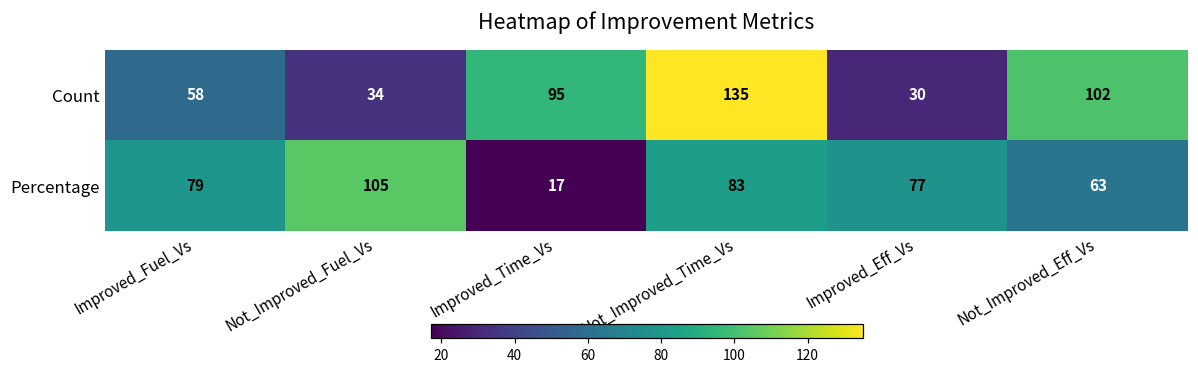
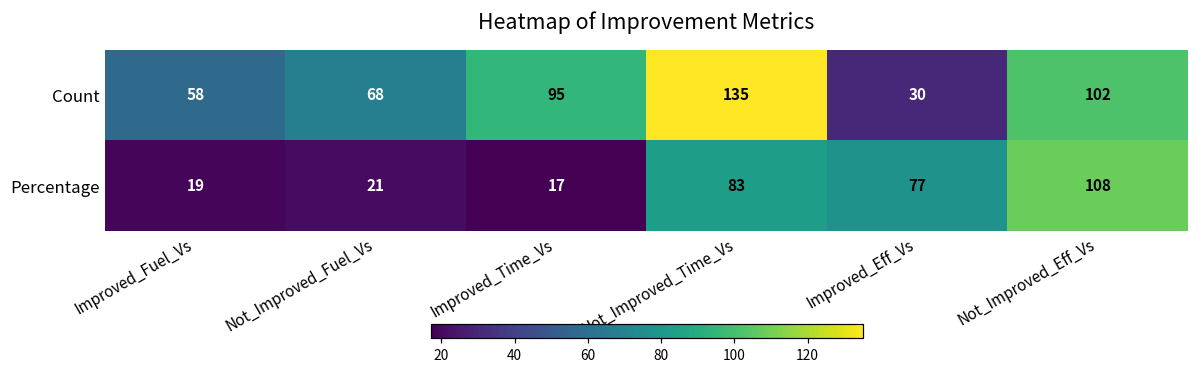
  {
    "Count": {
      "Improved_Fuel_Vs": 58,
-     "Not_Improved_Fuel_Vs": 34,
+     "Not_Improved_Fuel_Vs": 68,
      "Improved_Time_Vs": 95,
      "Not_Improved_Time_Vs": 135,
      "Improved_Eff_Vs": 30,
      "Not_Improved_Eff_Vs": 102
    },
    "Percentage": {
-     "Improved_Fuel_Vs": 79,
-     "Not_Improved_Fuel_Vs": 105,
+     "Improved_Fuel_Vs": 19,
+     "Not_Improved_Fuel_Vs": 21,
      "Improved_Time_Vs": 17,
      "Not_Improved_Time_Vs": 83,
      "Improved_Eff_Vs": 77,
-     "Not_Improved_Eff_Vs": 63
+     "Not_Improved_Eff_Vs": 108
    }
  }
